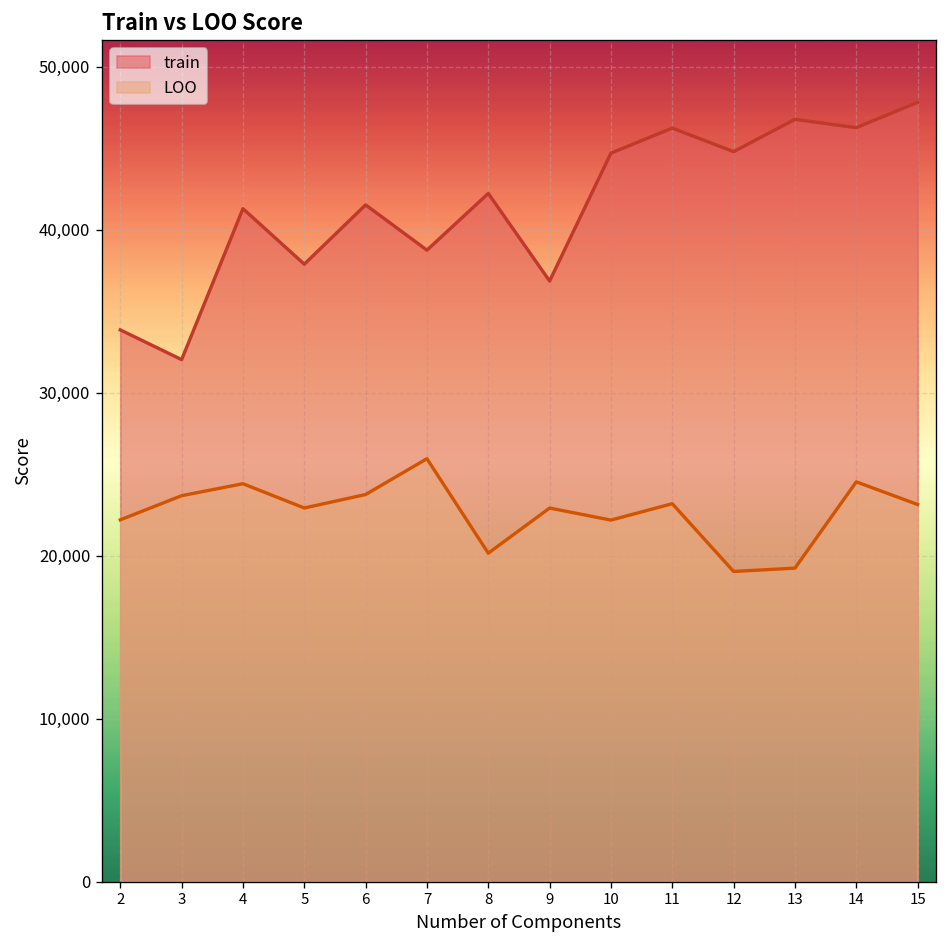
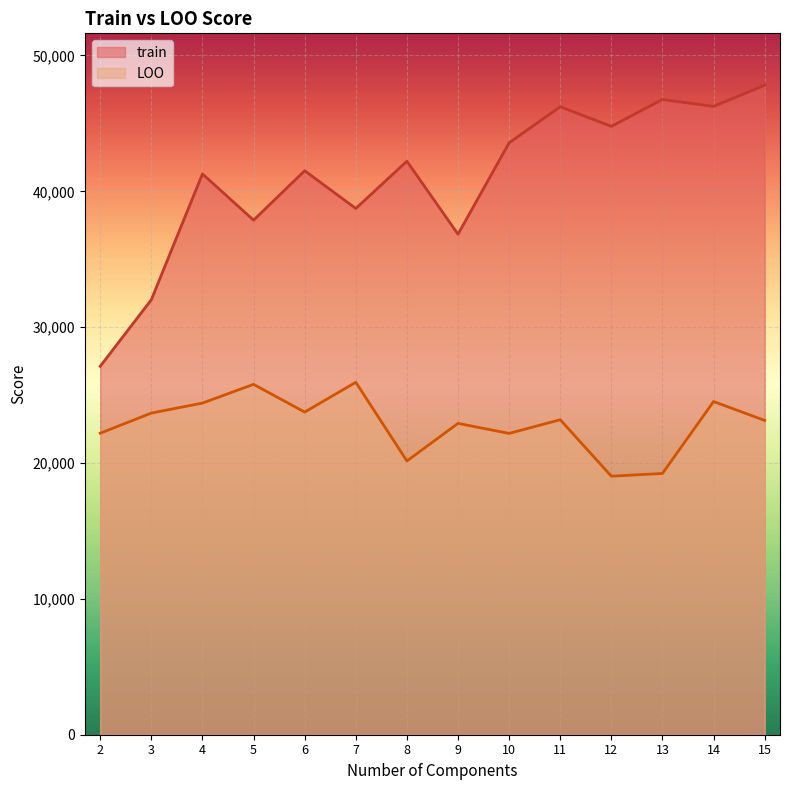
  {
    "train": {
-     "2": "33,800",
+     "2": "27,100",
      "3": "32,000",
      "4": "41,300",
      "5": "37,900",
      "6": "41,500",
      "7": "38,700",
      "8": "42,200",
      "9": "36,800",
-     "10": "44,700",
+     "10": "43,600",
      "11": "46,200",
      "12": "44,800",
      "13": "46,800",
      "14": "46,300",
      "15": "47,800"
    },
    "LOO": {
      "2": "22,200",
      "3": "23,700",
      "4": "24,400",
-     "5": "22,900",
+     "5": "25,800",
      "6": "23,700",
      "7": "25,900",
      "8": "20,100",
      "9": "22,900",
      "10": "22,200",
      "11": "23,200",
      "12": "19,000",
      "13": "19,200",
      "14": "24,500",
      "15": "23,100"
    }
  }
